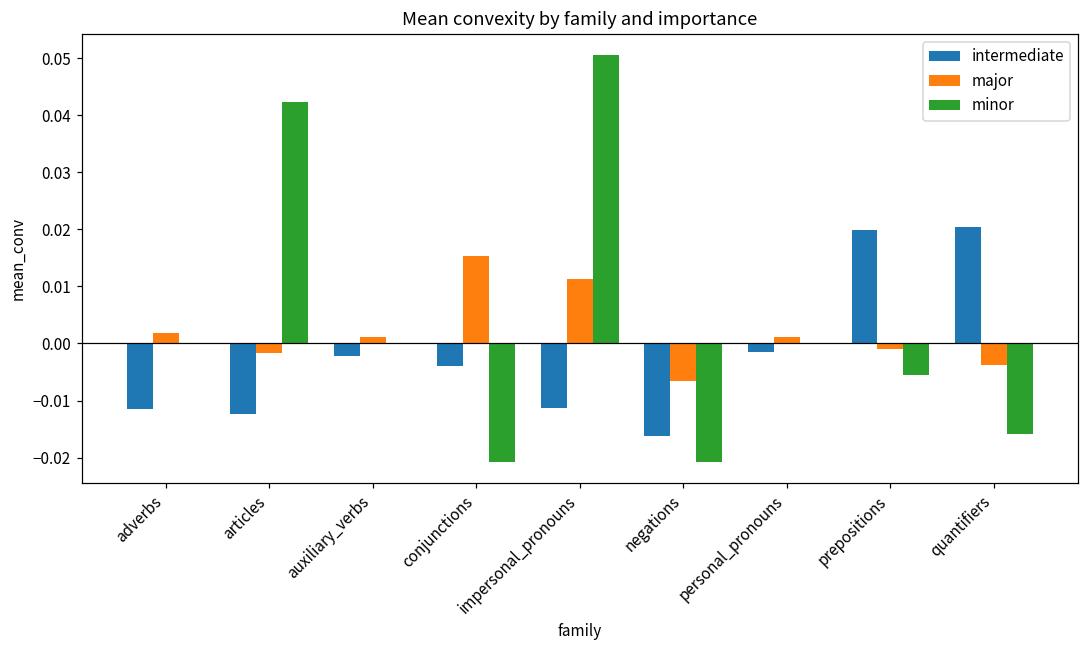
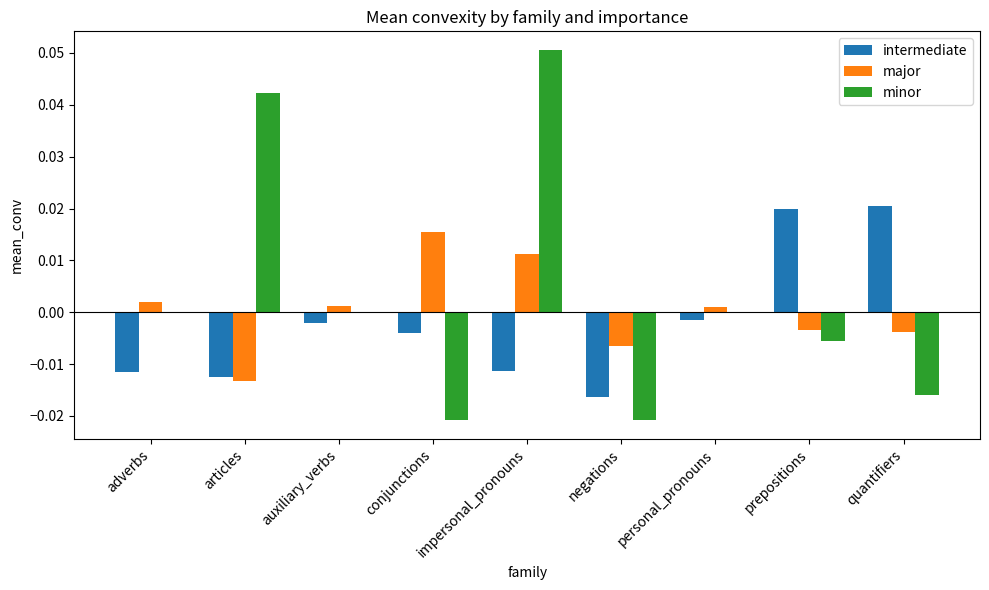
  {
    "intermediate": {
      "adverbs": -0.011,
      "articles": -0.012,
      "auxiliary_verbs": -0.002,
      "conjunctions": -0.004,
      "impersonal_pronouns": -0.011,
      "negations": -0.016,
      "personal_pronouns": -0.001,
      "prepositions": 0.020,
      "quantifiers": 0.020
    },
    "major": {
      "adverbs": 0.002,
-     "articles": -0.002,
+     "articles": -0.013,
      "auxiliary_verbs": 0.001,
      "conjunctions": 0.015,
      "impersonal_pronouns": 0.011,
      "negations": -0.007,
      "personal_pronouns": 0.001,
-     "prepositions": -0.001,
+     "prepositions": -0.003,
      "quantifiers": -0.004
    },
    "minor": {
      "adverbs": 0.000,
      "articles": 0.042,
      "auxiliary_verbs": 0.000,
      "conjunctions": -0.021,
      "impersonal_pronouns": 0.051,
      "negations": -0.021,
      "personal_pronouns": 0.000,
      "prepositions": -0.006,
      "quantifiers": -0.016
    }
  }
